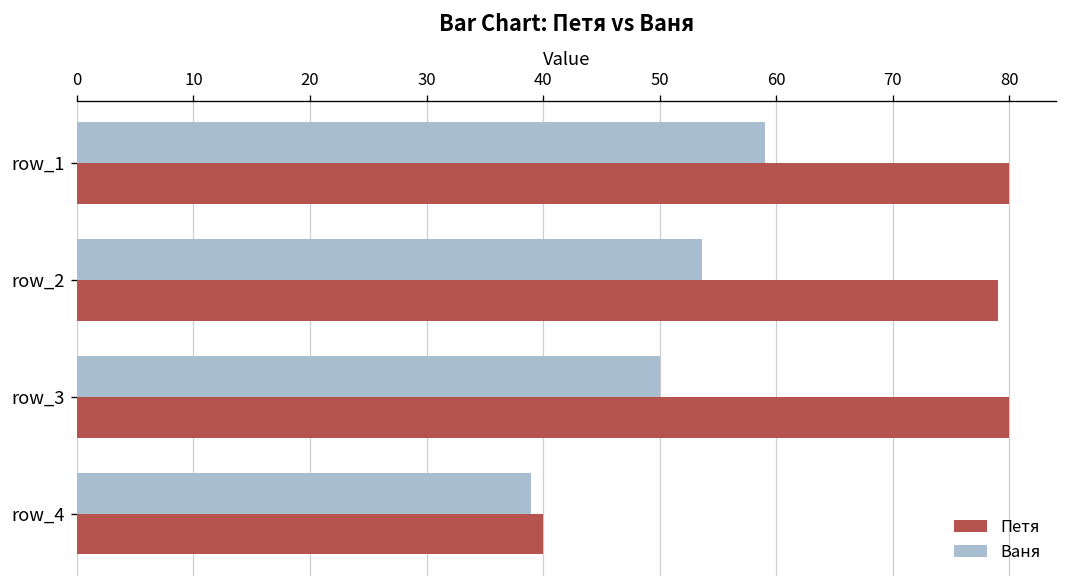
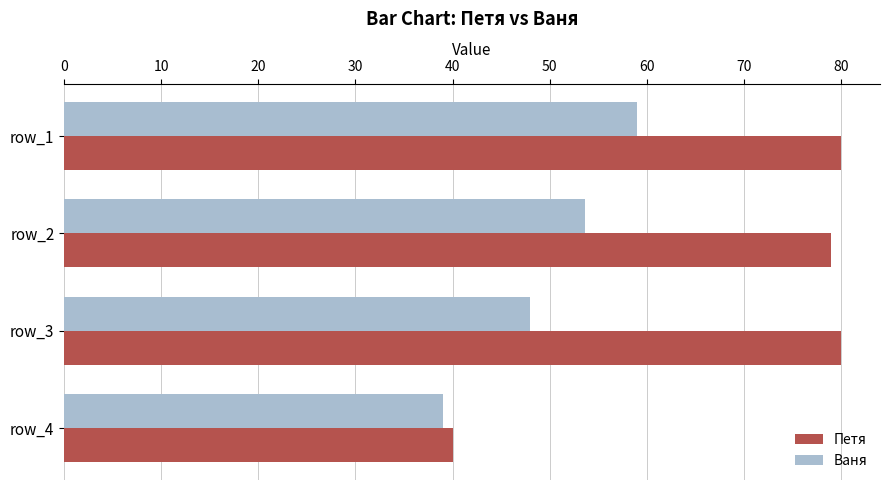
  {
    "Петя": {
      "row_1": 80,
      "row_2": 79,
      "row_3": 80,
      "row_4": 40
    },
    "Ваня": {
      "row_1": 59,
      "row_2": 54,
-     "row_3": 50,
+     "row_3": 48,
      "row_4": 39
    }
  }
